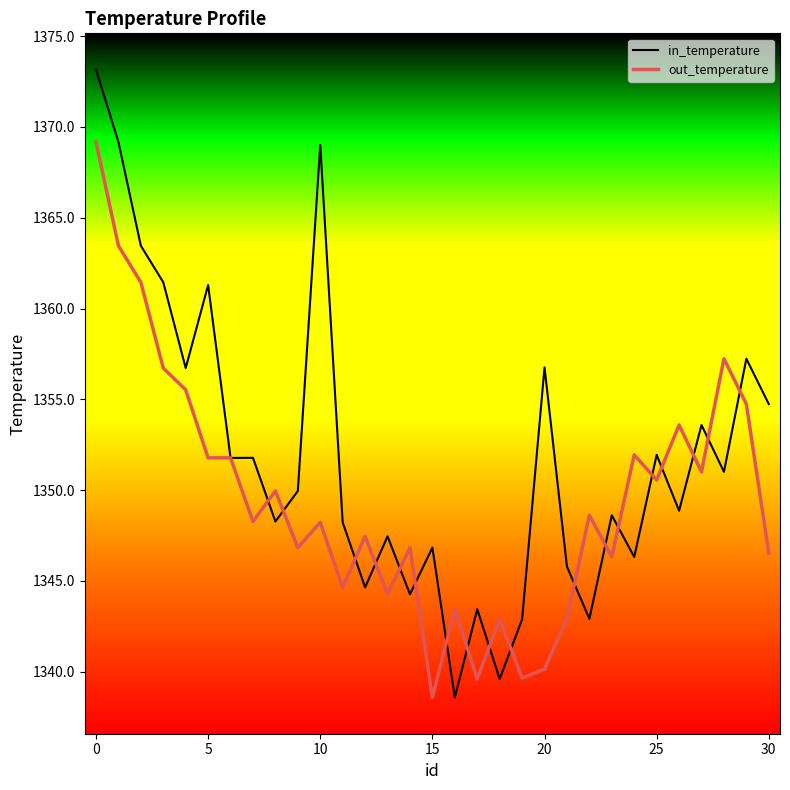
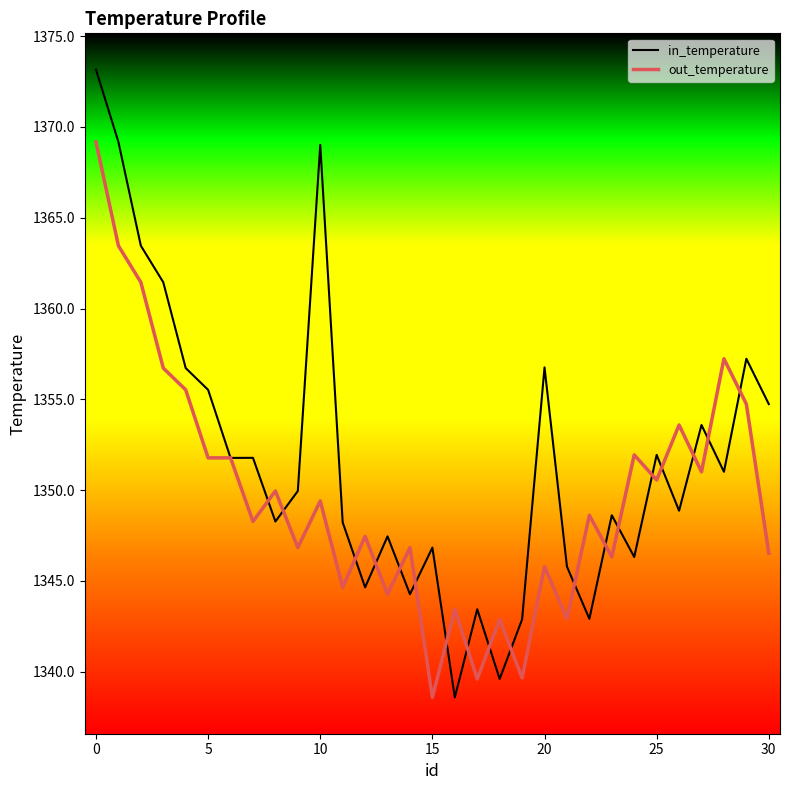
  {
    "in_temperature": {
      "0": 1373.2,
-     "5": 1361.3,
+     "5": 1355.5,
      "10": 1369.0,
      "15": 1346.8,
      "20": 1356.8,
      "25": 1351.9,
      "30": 1354.7
    },
    "out_temperature": {
      "0": 1369.2,
      "5": 1351.8,
-     "10": 1348.2,
+     "10": 1349.4,
      "15": 1338.6,
-     "20": 1340.1,
+     "20": 1345.8,
      "25": 1350.6,
      "30": 1346.5
    }
  }
